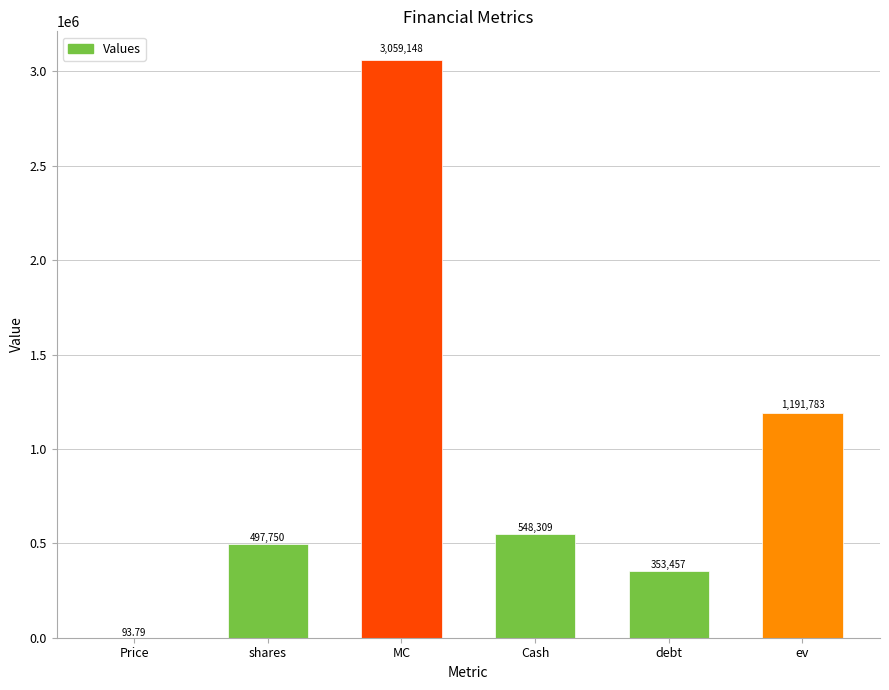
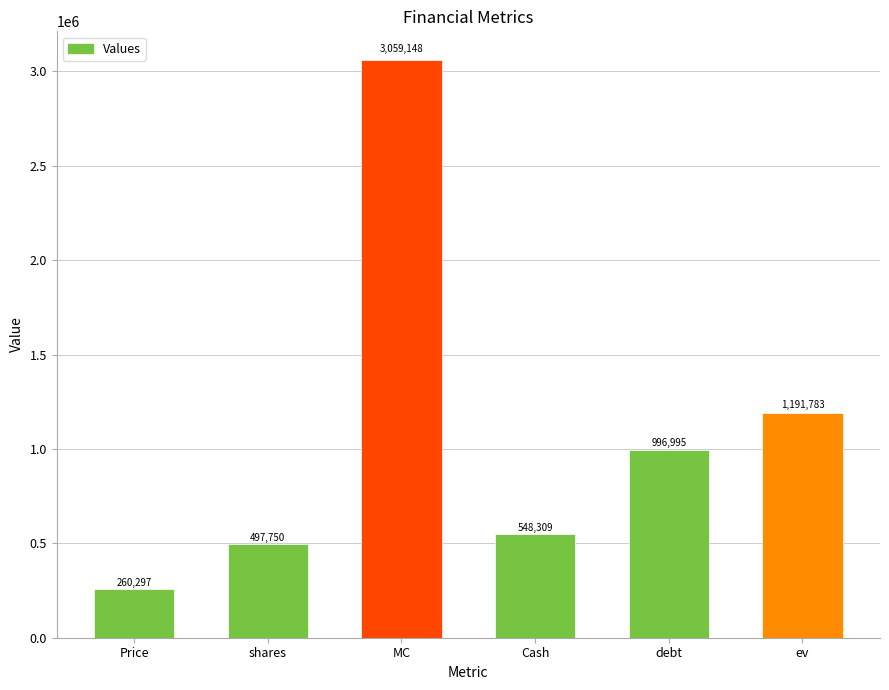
  {
-   "Price": "93.79",
+   "Price": "260,297",
    "shares": "497,750",
    "MC": "3,059,148",
    "Cash": "548,309",
-   "debt": "353,457",
+   "debt": "996,995",
    "ev": "1,191,783"
  }
